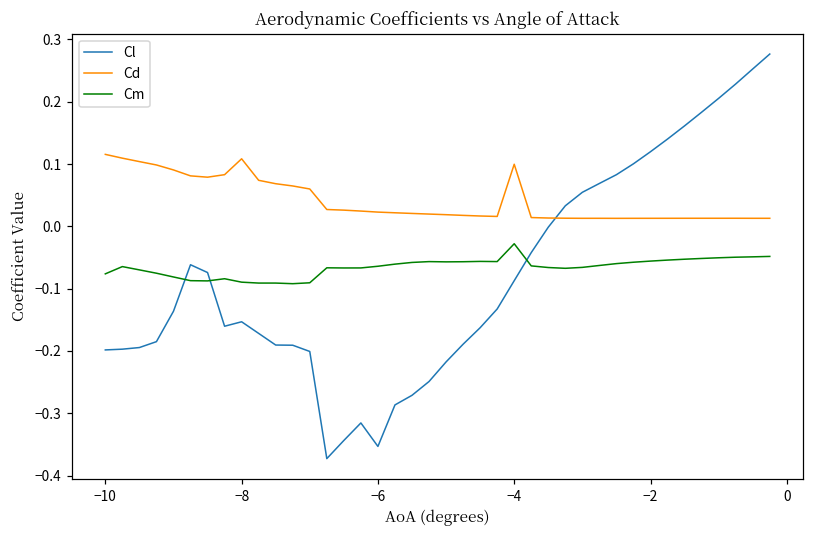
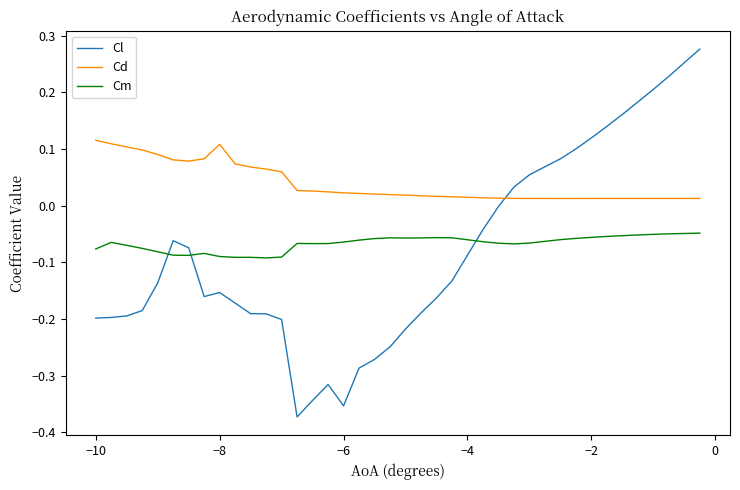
  {
    "Cl": {
      "−10": -0.20,
      "−8": -0.15,
      "−6": -0.35,
      "−4": -0.09,
      "−2": 0.12
    },
    "Cd": {
      "−10": 0.12,
      "−8": 0.11,
      "−6": 0.02,
-     "−4": 0.10,
+     "−4": 0.02,
      "−2": 0.01
    },
    "Cm": {
      "−10": -0.08,
      "−8": -0.09,
      "−6": -0.06,
-     "−4": -0.03,
+     "−4": -0.06,
      "−2": -0.06
    }
  }
